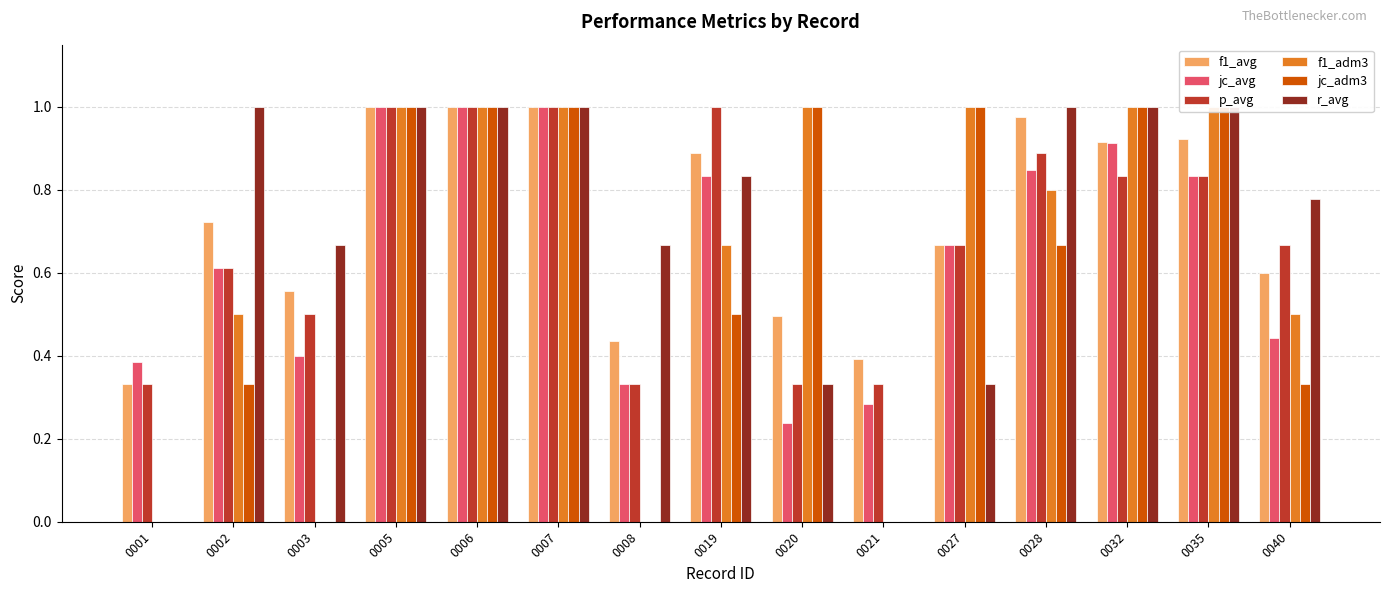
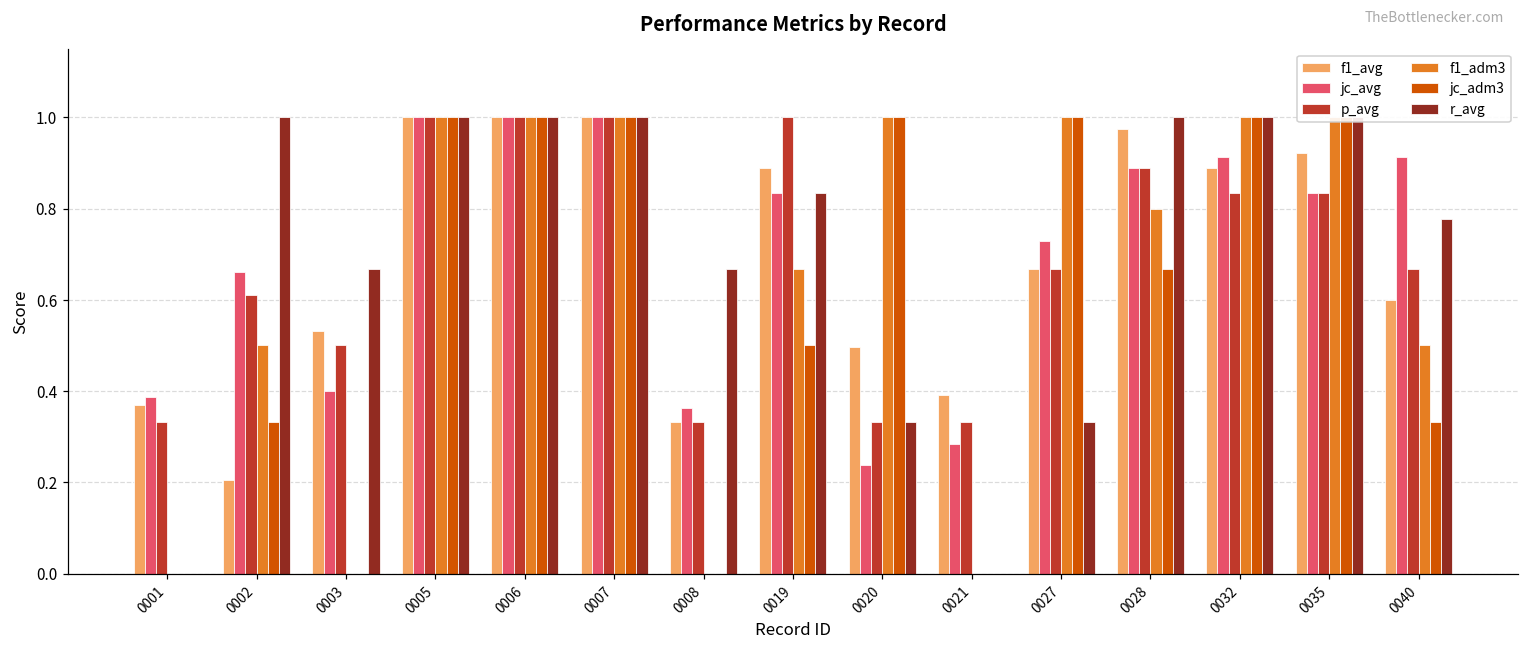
  {
    "f1_avg": {
-     "0001": 0.33,
-     "0002": 0.72,
-     "0003": 0.56,
+     "0001": 0.37,
+     "0002": 0.21,
+     "0003": 0.53,
      "0005": 1.00,
      "0006": 1.00,
      "0007": 1.00,
-     "0008": 0.44,
+     "0008": 0.33,
      "0019": 0.89,
      "0020": 0.50,
      "0021": 0.39,
      "0027": 0.67,
      "0028": 0.98,
-     "0032": 0.92,
+     "0032": 0.89,
      "0035": 0.92,
      "0040": 0.60
    },
    "jc_avg": {
      "0001": 0.39,
-     "0002": 0.61,
+     "0002": 0.66,
      "0003": 0.40,
      "0005": 1.00,
      "0006": 1.00,
      "0007": 1.00,
-     "0008": 0.33,
+     "0008": 0.36,
      "0019": 0.83,
      "0020": 0.24,
      "0021": 0.29,
-     "0027": 0.67,
-     "0028": 0.85,
+     "0027": 0.73,
+     "0028": 0.89,
      "0032": 0.91,
      "0035": 0.83,
-     "0040": 0.44
+     "0040": 0.91
    }
  }
